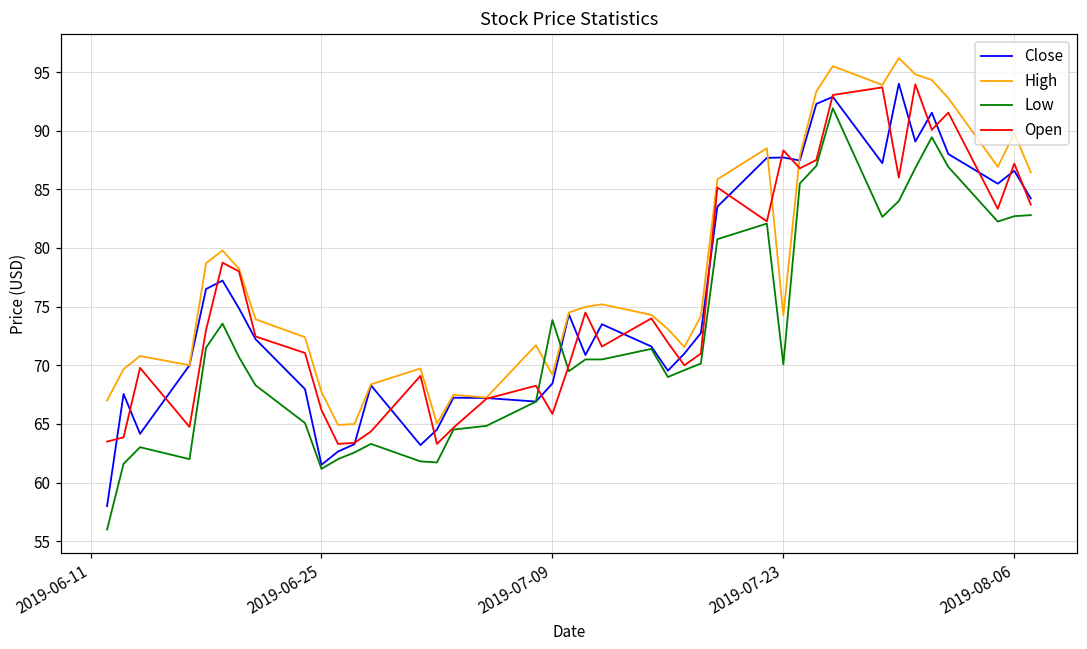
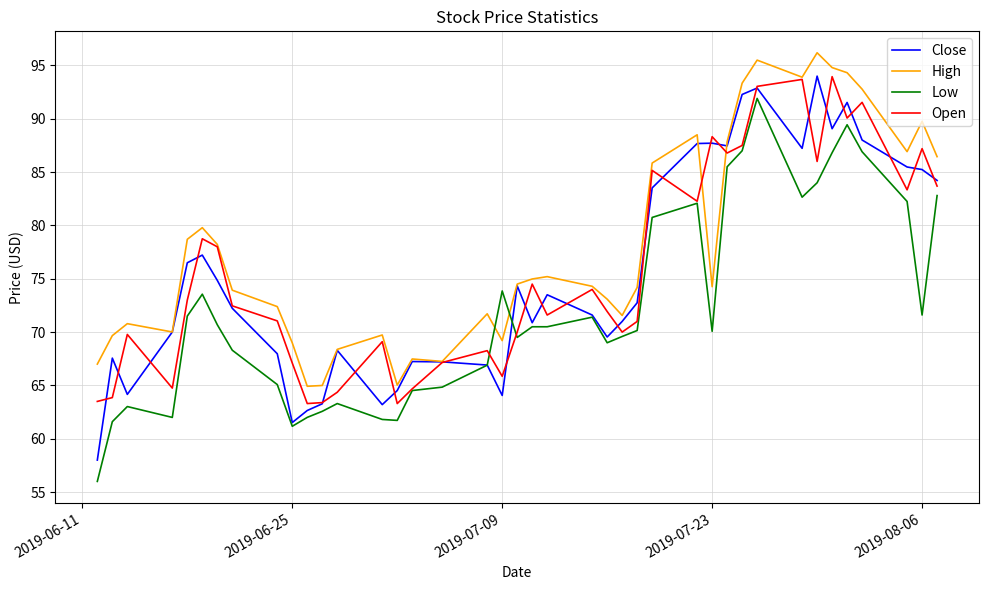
  {
    "Close": {
      "2019-06-25": 61.5,
-     "2019-07-09": 68.4,
+     "2019-07-09": 64.1,
      "2019-07-23": 87.7,
-     "2019-08-06": 86.6
+     "2019-08-06": 85.2
    },
    "High": {
-     "2019-06-25": 67.7,
+     "2019-06-25": 69.0,
      "2019-07-09": 69.2,
      "2019-07-23": 74.3
    },
    "Low": {
      "2019-06-25": 61.2,
      "2019-07-09": 73.9,
      "2019-07-23": 70.1,
-     "2019-08-06": 82.7
+     "2019-08-06": 71.6
    },
    "Open": {
-     "2019-06-25": 66.2,
+     "2019-06-25": 67.1,
      "2019-07-09": 65.9,
      "2019-07-23": 88.3,
      "2019-08-06": 87.2
    }
  }
